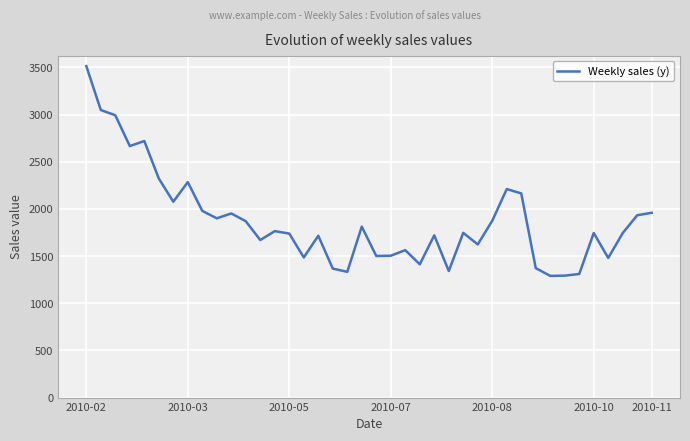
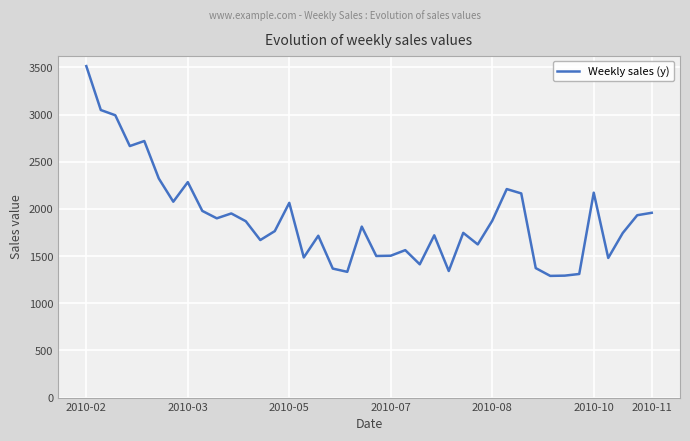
  {
    "2010-02": 3500,
    "2010-03": 2300,
-   "2010-05": 1700,
+   "2010-05": 2100,
    "2010-07": 1500,
    "2010-08": 1900,
-   "2010-10": 1700,
+   "2010-10": 2200,
    "2010-11": 2000
  }
